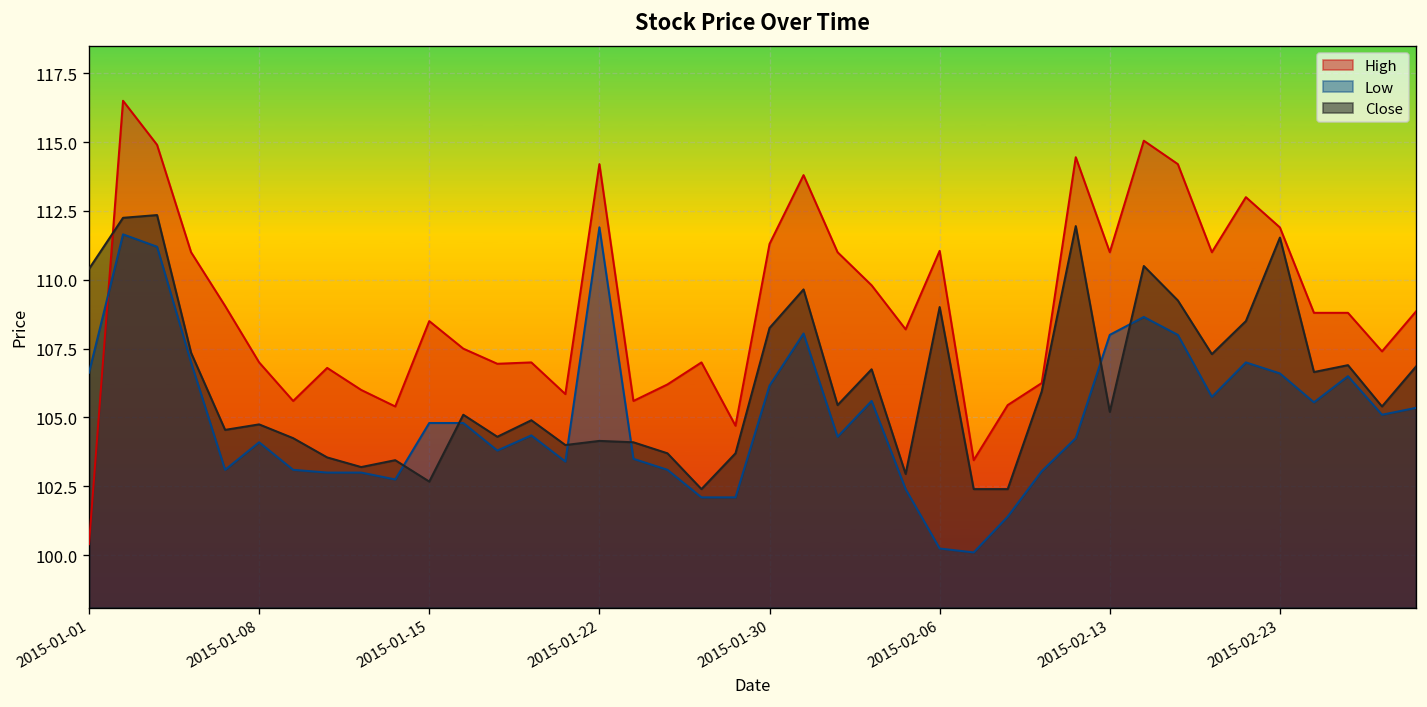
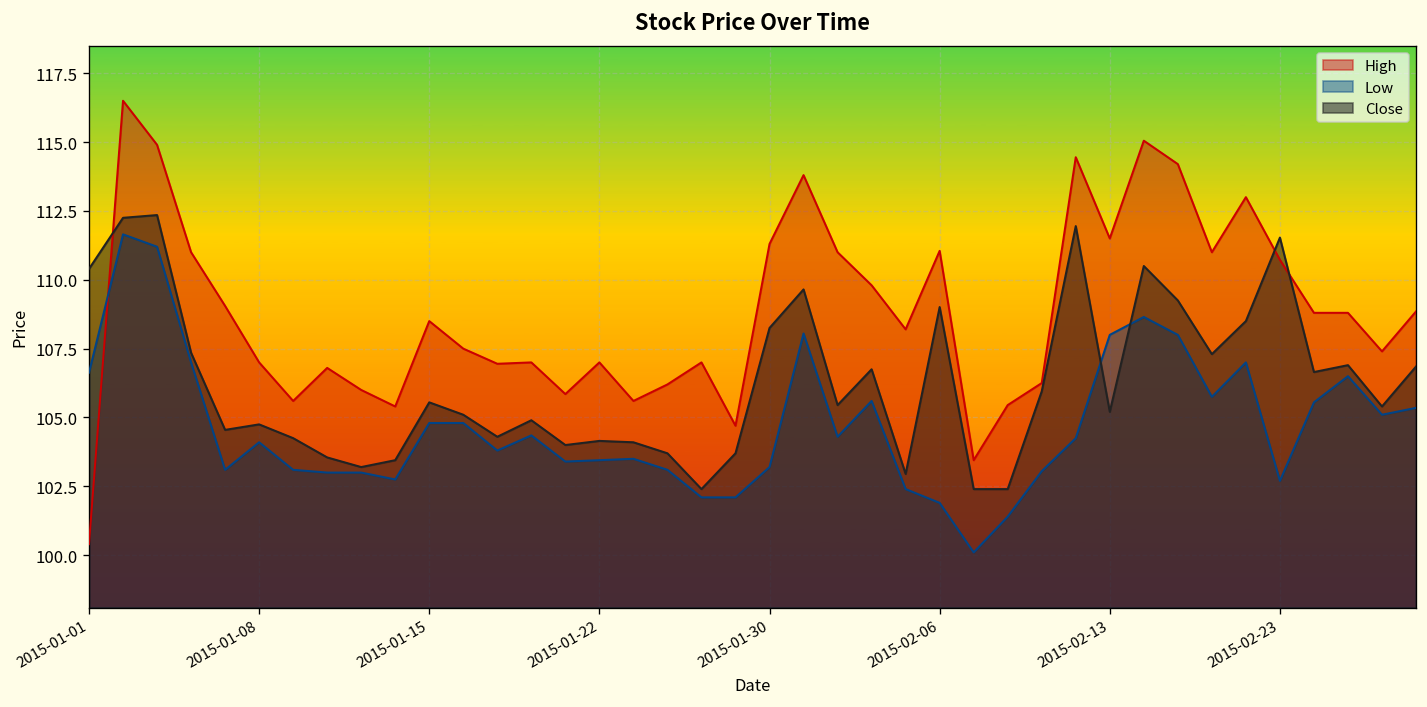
  {
    "High": {
      "2015-01-01": 100.4,
      "2015-01-08": 107.0,
      "2015-01-15": 108.5,
-     "2015-01-22": 114.2,
+     "2015-01-22": 107.0,
      "2015-01-30": 111.3,
      "2015-02-06": 111.1,
-     "2015-02-13": 111.0,
-     "2015-02-23": 111.9
+     "2015-02-13": 111.5,
+     "2015-02-23": 110.7
    },
    "Low": {
      "2015-01-01": 106.6,
      "2015-01-08": 104.1,
      "2015-01-15": 104.8,
-     "2015-01-22": 111.9,
-     "2015-01-30": 106.2,
-     "2015-02-06": 100.2,
+     "2015-01-22": 103.4,
+     "2015-01-30": 103.2,
+     "2015-02-06": 101.9,
      "2015-02-13": 108.0,
-     "2015-02-23": 106.6
+     "2015-02-23": 102.7
    },
    "Close": {
      "2015-01-01": 110.4,
      "2015-01-08": 104.8,
-     "2015-01-15": 102.7,
+     "2015-01-15": 105.6,
      "2015-01-22": 104.2,
      "2015-01-30": 108.3,
      "2015-02-06": 109.0,
      "2015-02-13": 105.2,
      "2015-02-23": 111.5
    }
  }
